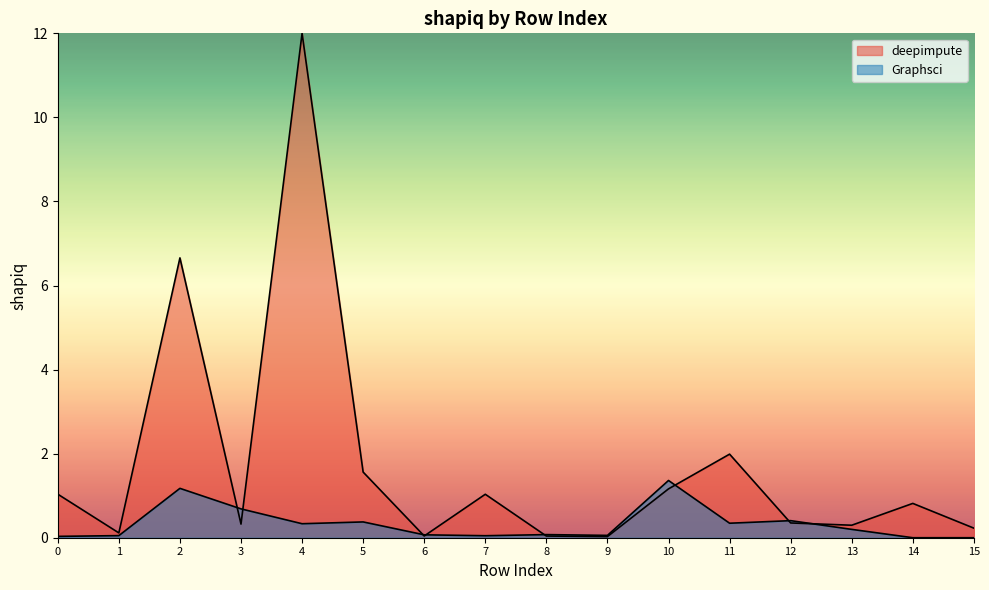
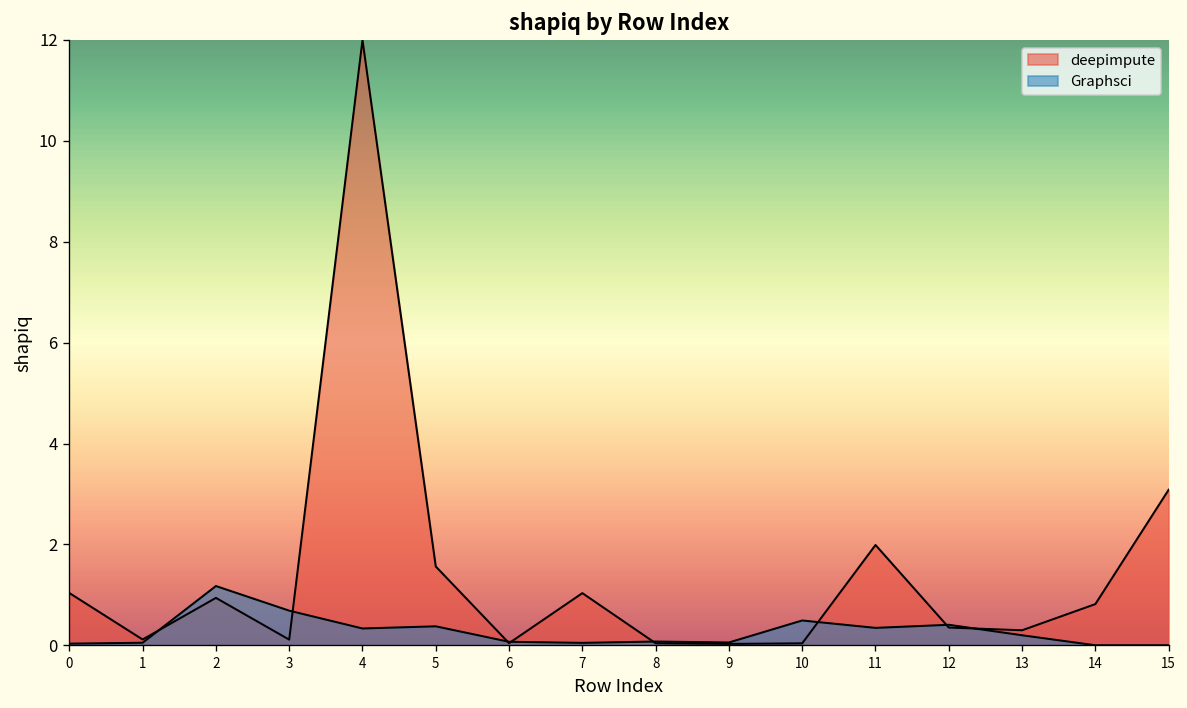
  {
    "deepimpute": {
      "0": 1.0,
      "1": 0.1,
-     "2": 6.7,
-     "3": 0.3,
+     "2": 0.9,
+     "3": 0.1,
      "4": 12.0,
      "5": 1.6,
      "7": 1.0,
-     "10": 1.2,
+     "10": 0.0,
      "11": 2.0,
      "13": 0.3,
      "14": 0.8,
-     "15": 0.2
+     "15": 3.1
    },
    "Graphsci": {
      "0": 0.0,
      "1": 0.0,
      "2": 1.2,
      "3": 0.7,
      "4": 0.3,
      "5": 0.4,
      "7": 0.0,
-     "10": 1.4,
+     "10": 0.5,
      "11": 0.3,
      "13": 0.2,
      "14": 0.0,
      "15": 0.0
    }
  }
